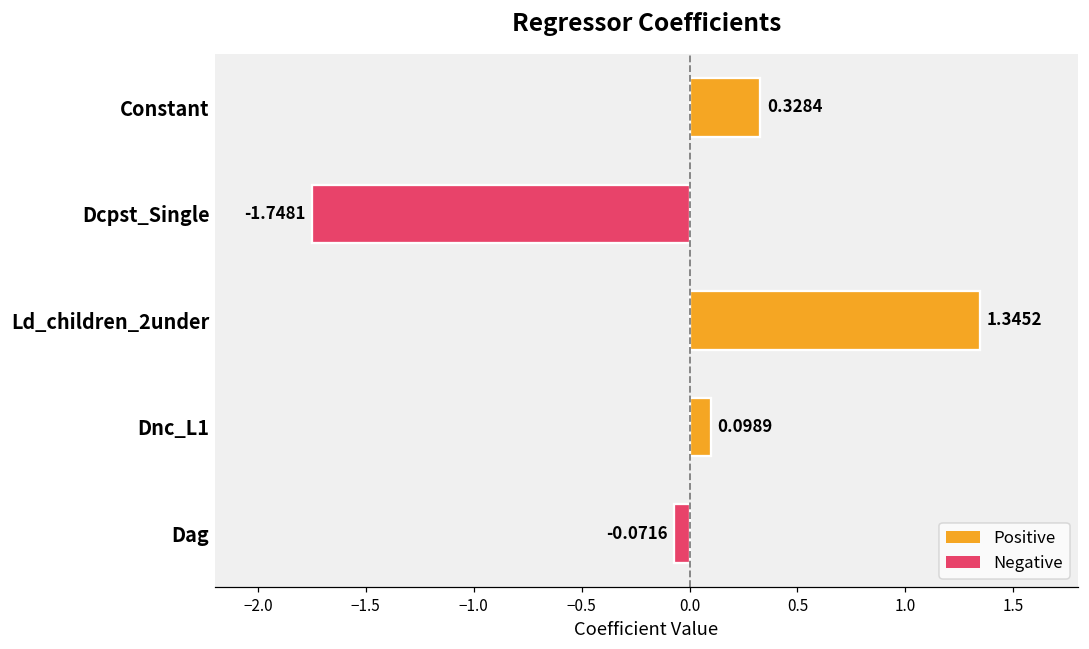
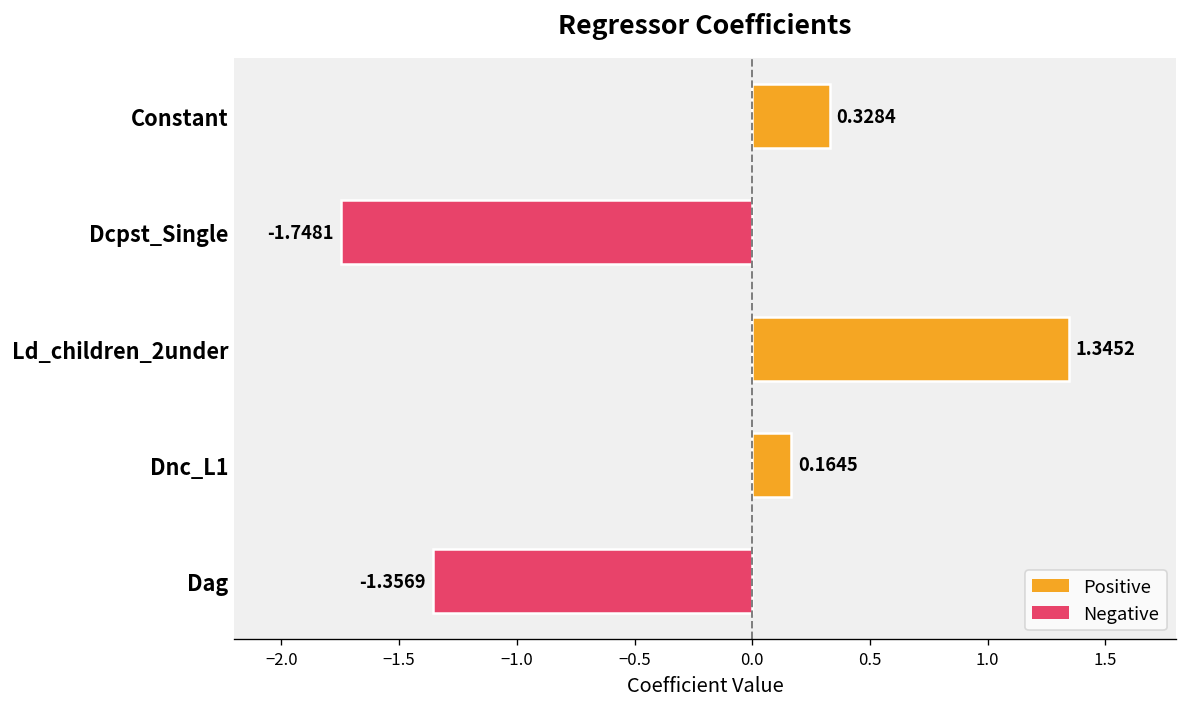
  {
    "Constant": 0.3284,
    "Dcpst_Single": -1.7481,
    "Ld_children_2under": 1.3452,
-   "Dnc_L1": 0.0989,
-   "Dag": -0.0716
+   "Dnc_L1": 0.1645,
+   "Dag": -1.3569
  }
